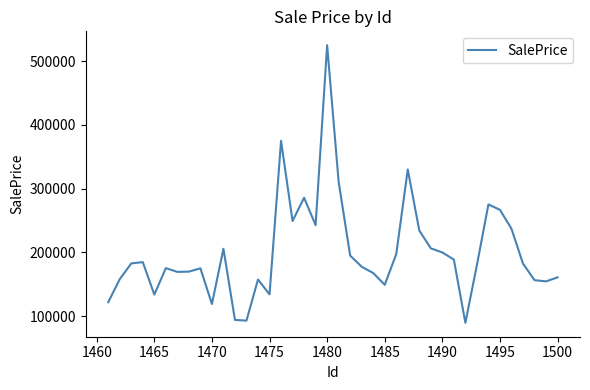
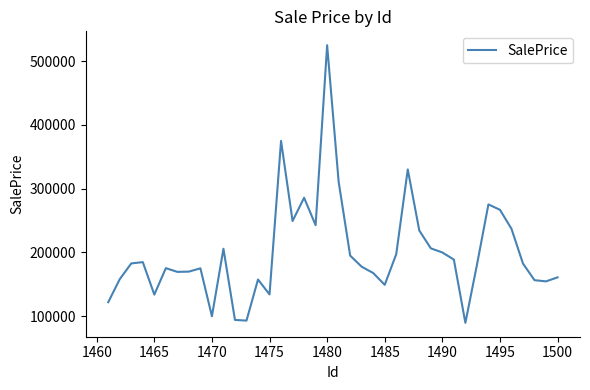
  {
    "1465": 130000,
-   "1470": 120000,
+   "1470": 100000,
    "1475": 130000,
    "1480": 530000,
    "1485": 150000,
    "1490": 200000,
    "1495": 270000,
    "1500": 160000
  }
